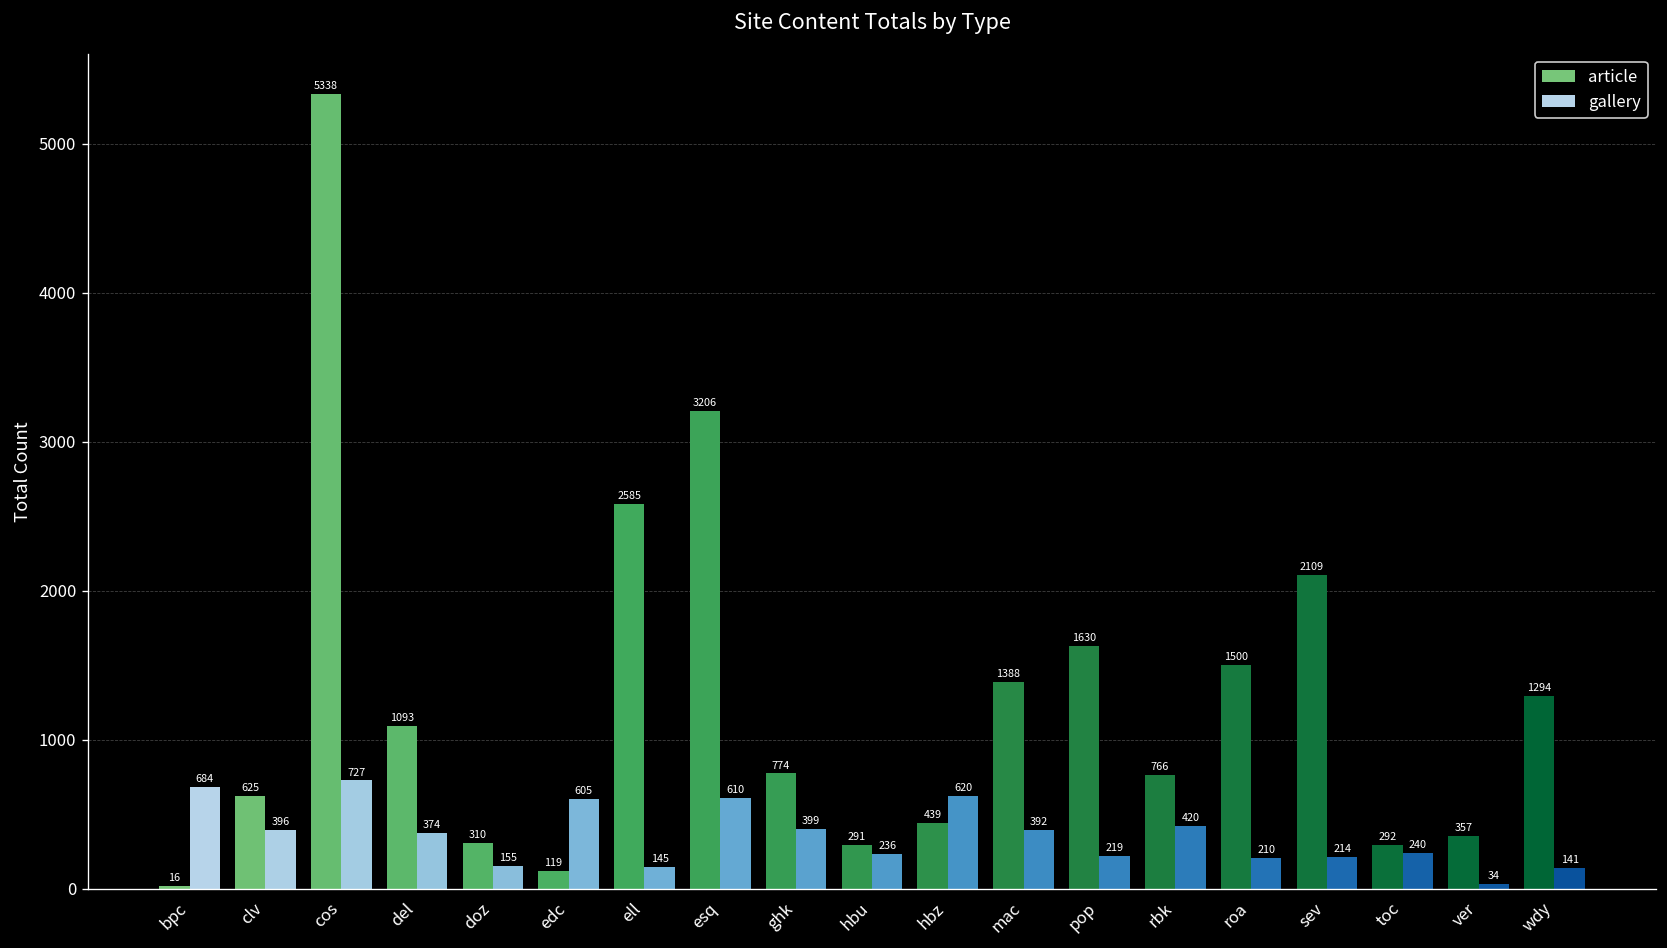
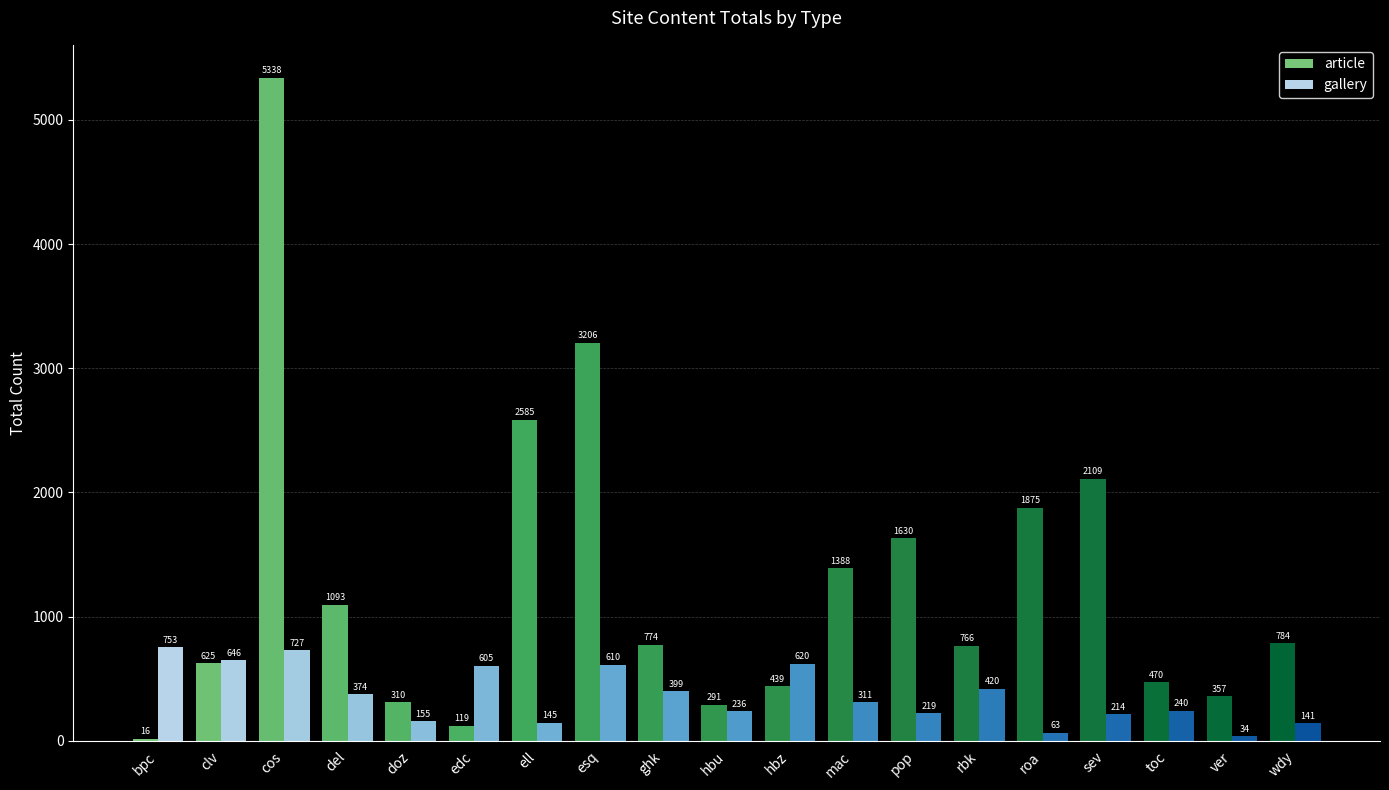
  {
    "article": {
      "bpc": 16,
      "clv": 625,
      "cos": 5338,
      "del": 1093,
      "doz": 310,
      "edc": 119,
      "ell": 2585,
      "esq": 3206,
      "ghk": 774,
      "hbu": 291,
      "hbz": 439,
      "mac": 1388,
      "pop": 1630,
      "rbk": 766,
-     "roa": 1500,
+     "roa": 1875,
      "sev": 2109,
-     "toc": 292,
+     "toc": 470,
      "ver": 357,
-     "wdy": 1294
+     "wdy": 784
    },
    "gallery": {
-     "bpc": 684,
-     "clv": 396,
+     "bpc": 753,
+     "clv": 646,
      "cos": 727,
      "del": 374,
      "doz": 155,
      "edc": 605,
      "ell": 145,
      "esq": 610,
      "ghk": 399,
      "hbu": 236,
      "hbz": 620,
-     "mac": 392,
+     "mac": 311,
      "pop": 219,
      "rbk": 420,
-     "roa": 210,
+     "roa": 63,
      "sev": 214,
      "toc": 240,
      "ver": 34,
      "wdy": 141
    }
  }
